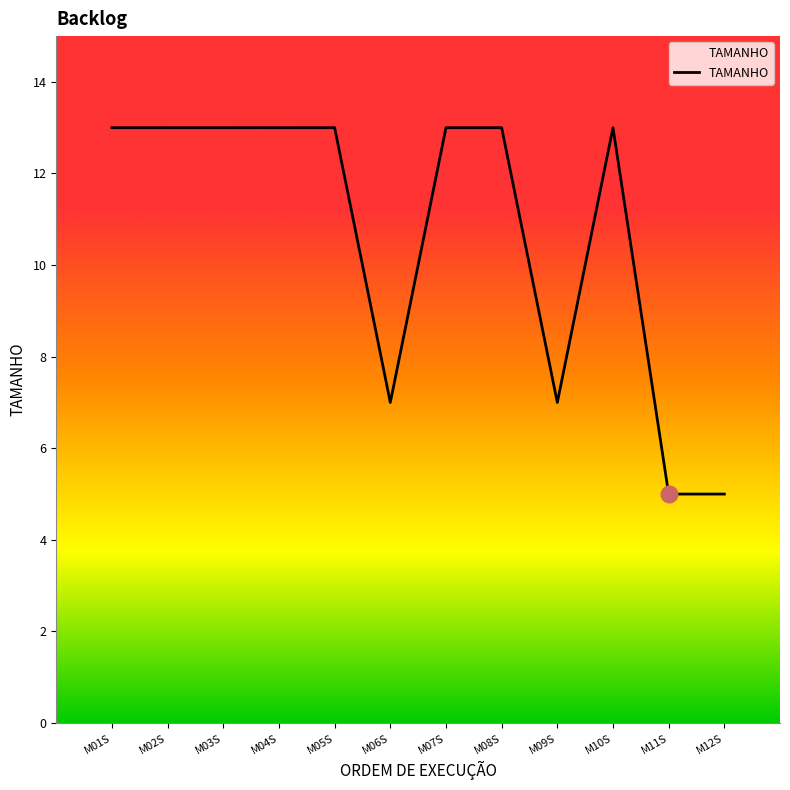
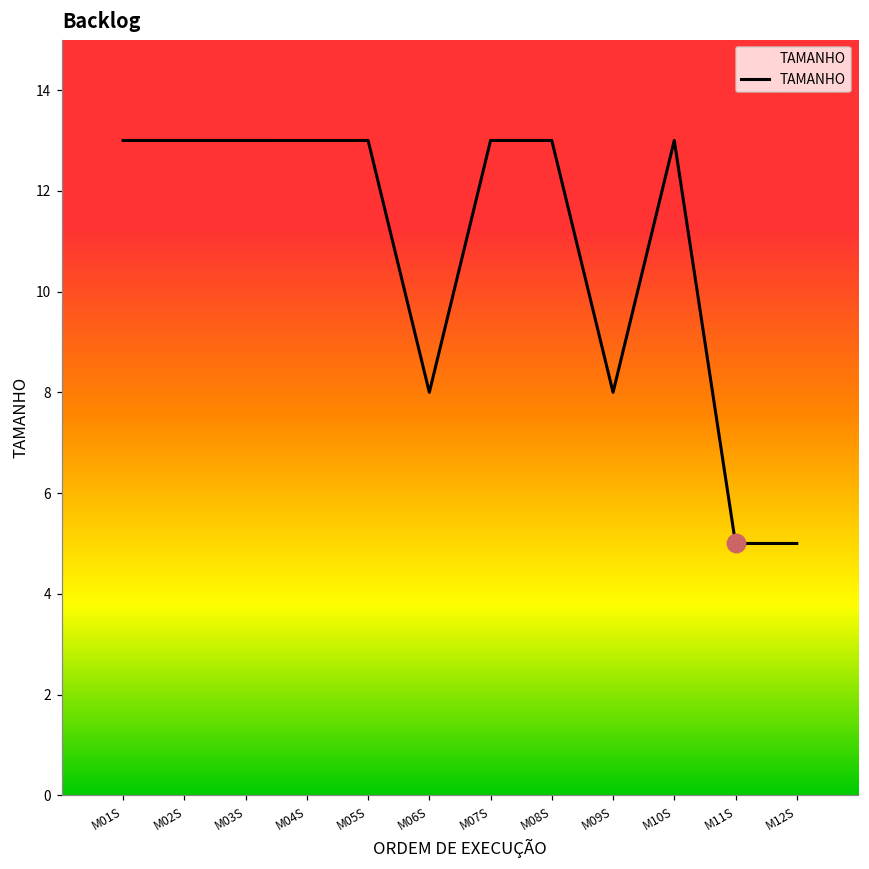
  {
    "TAMANHO": {
      "M01S": 13,
      "M02S": 13,
      "M03S": 13,
      "M04S": 13,
      "M05S": 13,
-     "M06S": 7,
+     "M06S": 8,
      "M07S": 13,
      "M08S": 13,
-     "M09S": 7,
+     "M09S": 8,
      "M10S": 13,
      "M12S": 5
    }
  }
